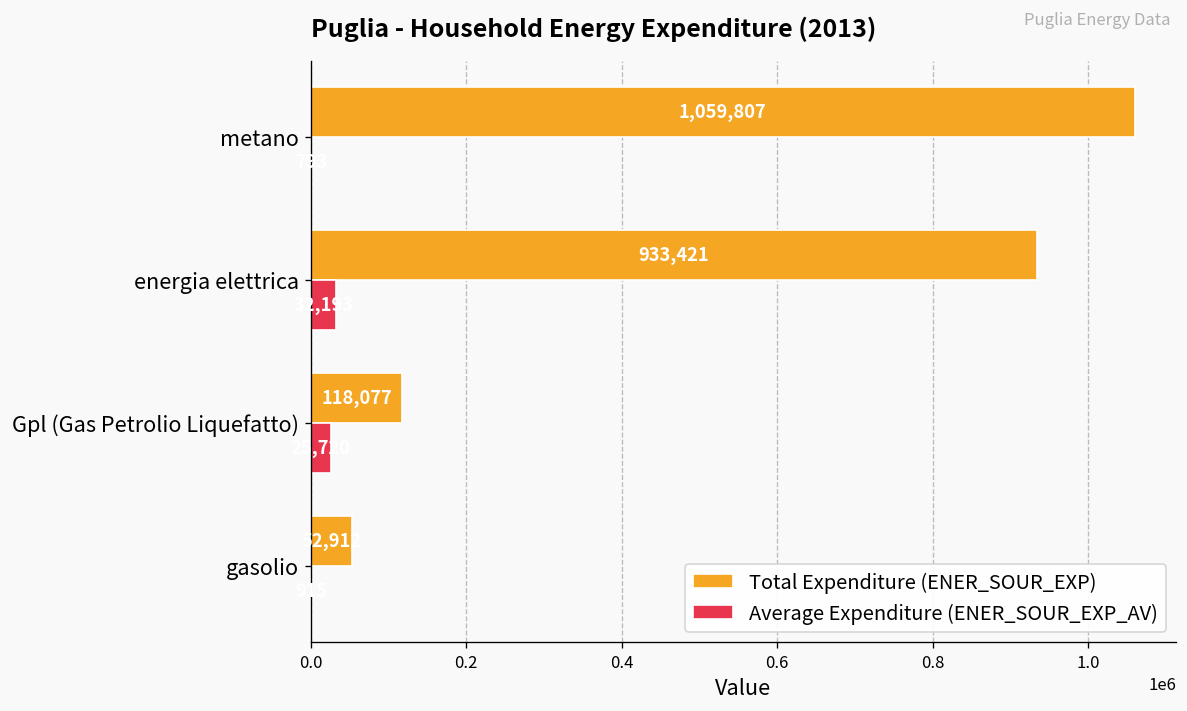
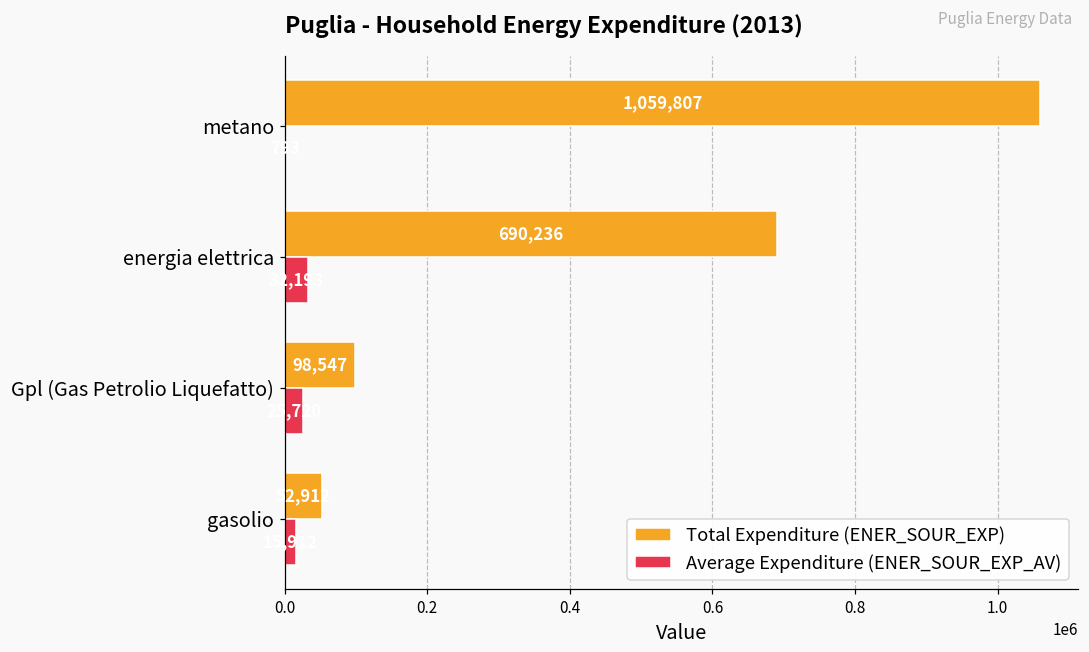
  {
    "Total Expenditure (ENER_SOUR_EXP)": {
      "metano": "1,059,807",
-     "energia elettrica": "933,421",
-     "Gpl (Gas Petrolio Liquefatto)": "118,077",
+     "energia elettrica": "690,236",
+     "Gpl (Gas Petrolio Liquefatto)": "98,547",
      "gasolio": "52,912"
    },
    "Average Expenditure (ENER_SOUR_EXP_AV)": {
      "energia elettrica": "30000",
      "Gpl (Gas Petrolio Liquefatto)": "30000",
-     "gasolio": "0"
+     "gasolio": "20000"
    }
  }
